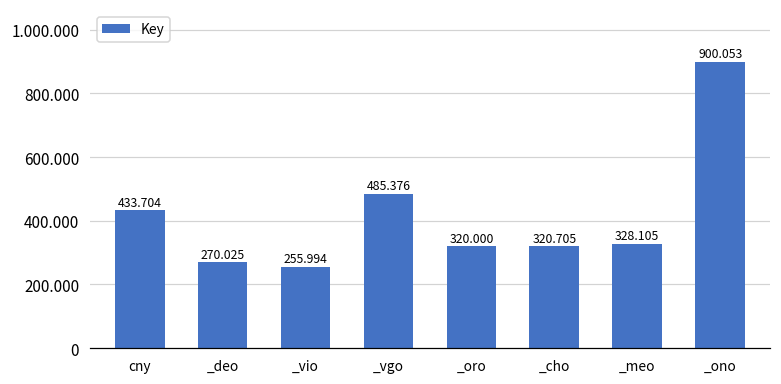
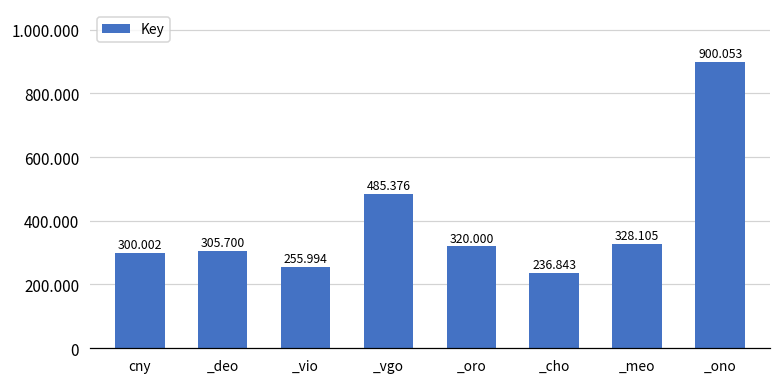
  {
-   "cny": 433.704,
-   "_deo": 270.025,
-   "_cho": 320.705
+   "cny": 300.002,
+   "_deo": 305.700,
+   "_cho": 236.843
  }
